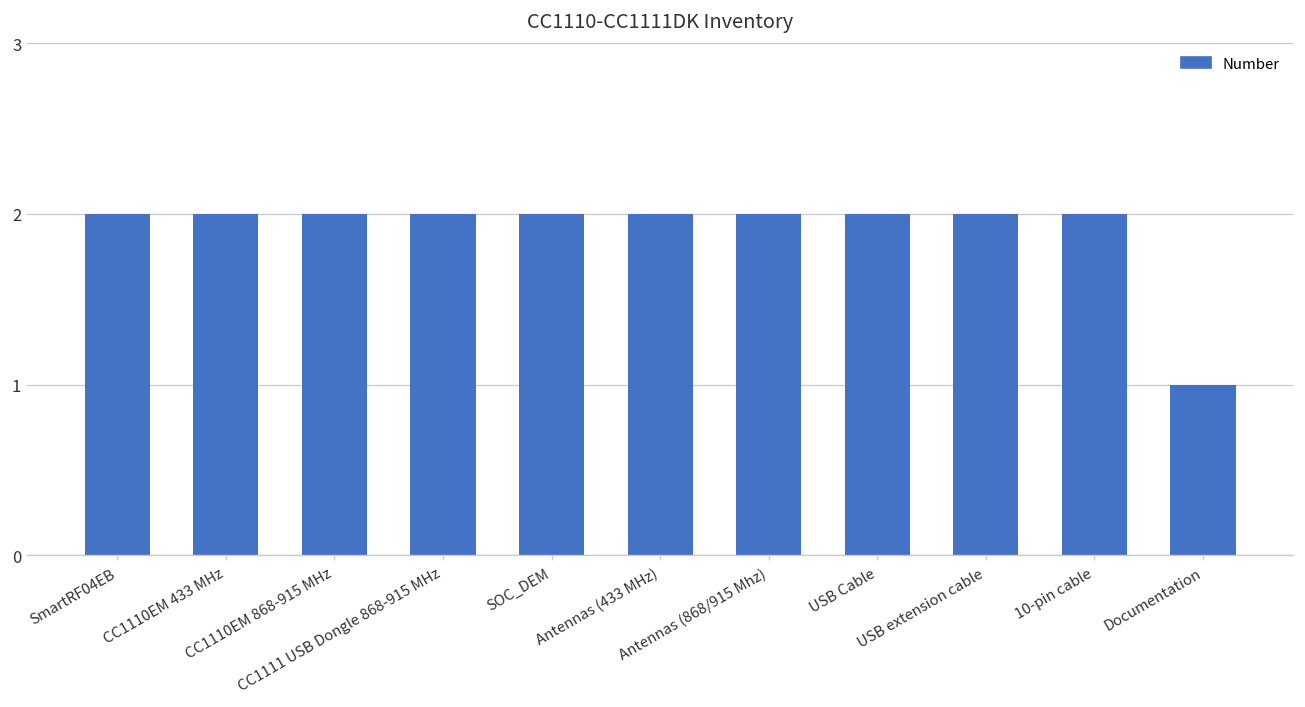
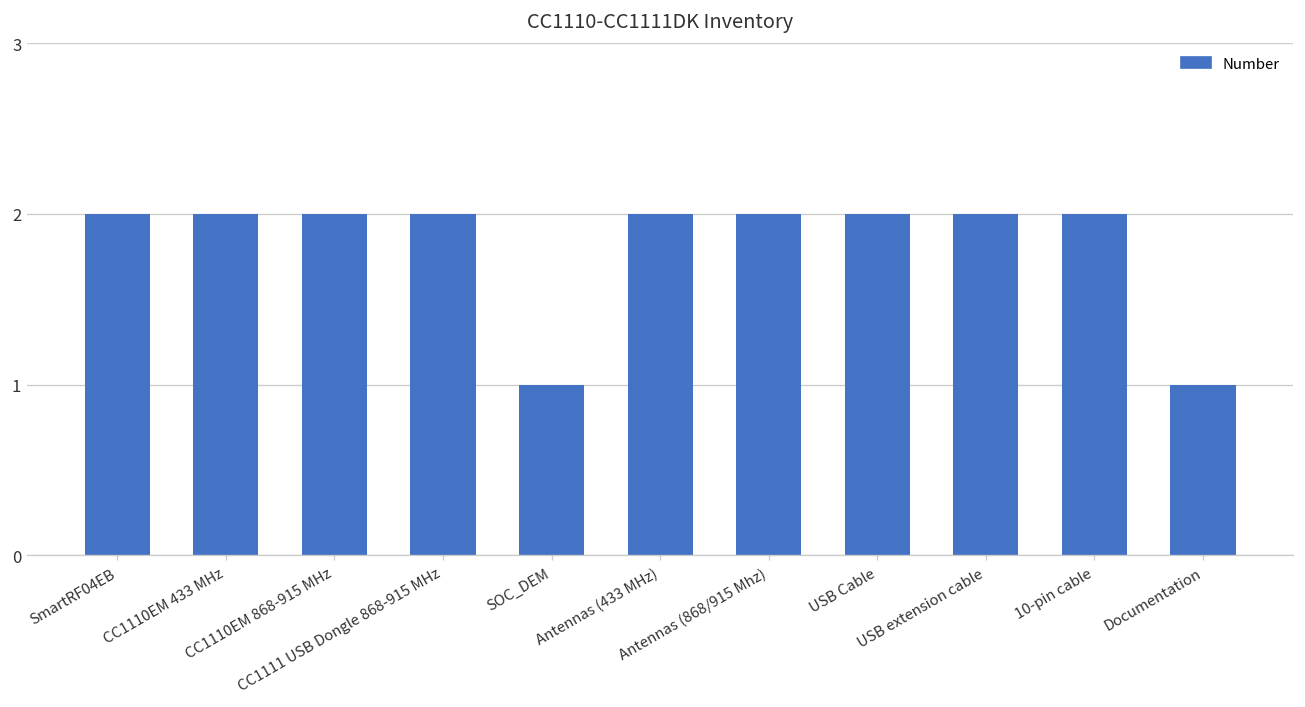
  {
    "SmartRF04EB": 2,
    "CC1110EM 433 MHz": 2,
    "CC1110EM 868-915 MHz": 2,
    "CC1111 USB Dongle 868-915 MHz": 2,
-   "SOC_DEM": 2,
+   "SOC_DEM": 1,
    "Antennas (433 MHz)": 2,
    "Antennas (868/915 Mhz)": 2,
    "USB Cable": 2,
    "USB extension cable": 2,
    "10-pin cable": 2,
    "Documentation": 1
  }
